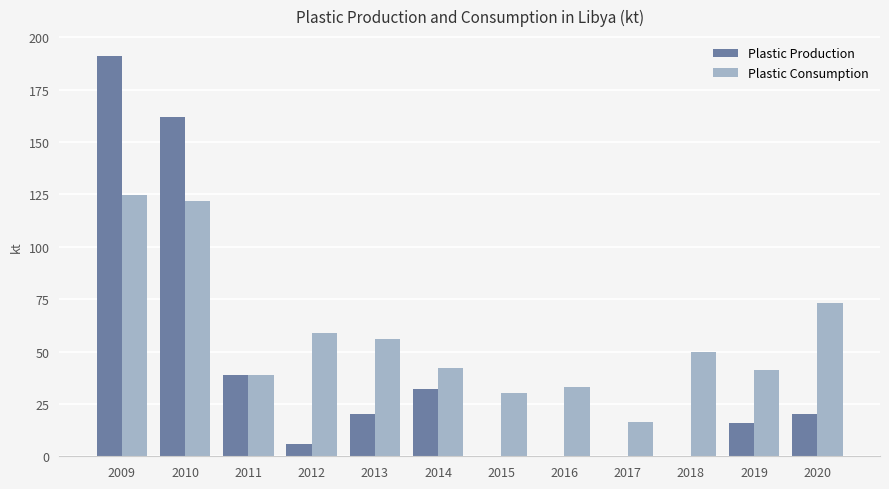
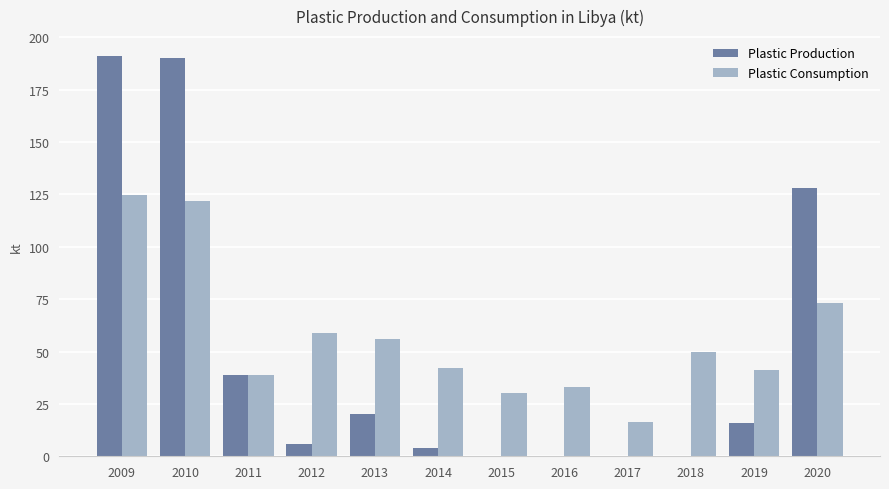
  {
    "Plastic Production": {
      "2009": 191,
-     "2010": 162,
+     "2010": 190,
      "2011": 39,
      "2012": 6,
      "2013": 20,
-     "2014": 32,
+     "2014": 4,
      "2015": 0,
      "2016": 0,
      "2017": 0,
      "2018": 0,
      "2019": 16,
-     "2020": 20
+     "2020": 128
    },
    "Plastic Consumption": {
      "2009": 125,
      "2010": 122,
      "2011": 39,
      "2012": 59,
      "2013": 56,
      "2014": 42,
      "2015": 30,
      "2016": 33,
      "2017": 16,
      "2018": 50,
      "2019": 41,
      "2020": 73
    }
  }
